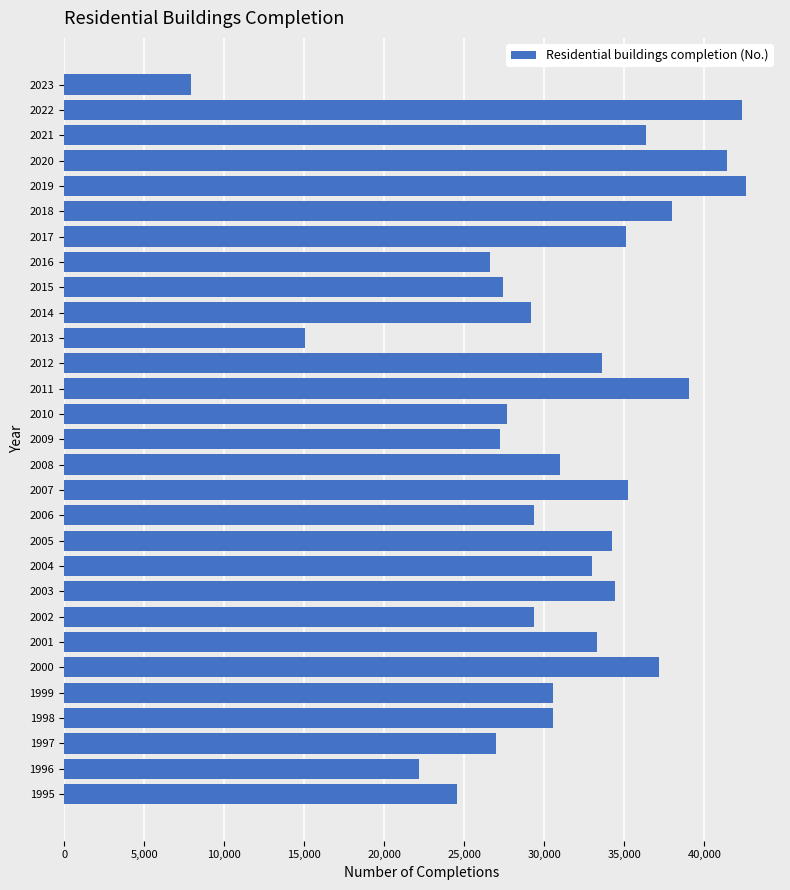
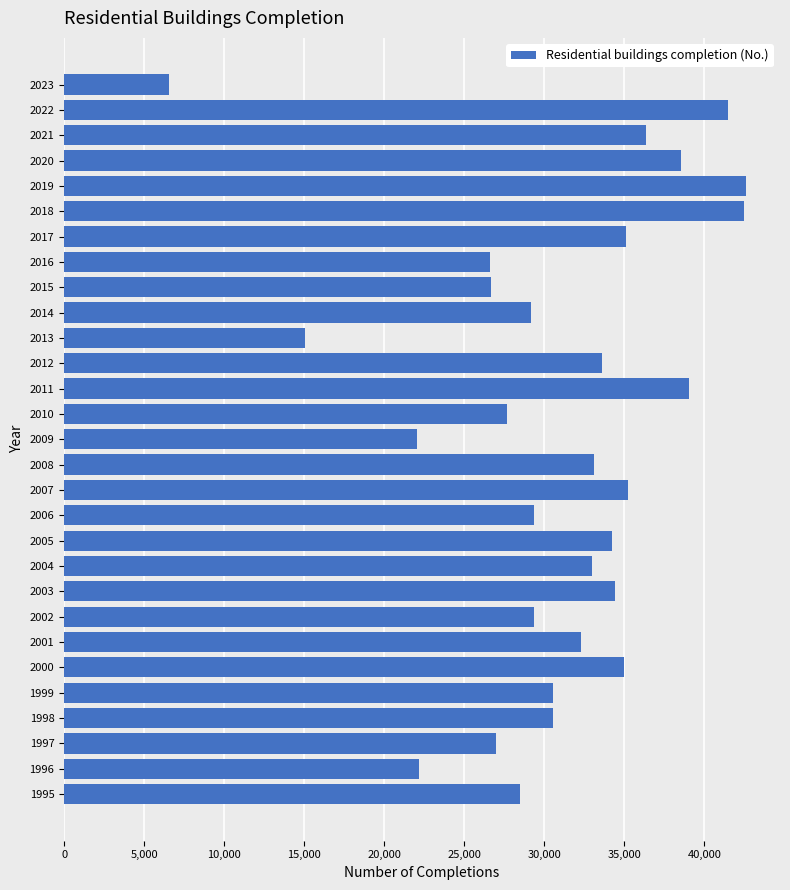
  {
-   "2023": "7,900",
-   "2022": "42,300",
+   "2023": "6,500",
+   "2022": "41,500",
    "2021": "36,400",
-   "2020": "41,400",
+   "2020": "38,500",
    "2019": "42,600",
-   "2018": "38,000",
+   "2018": "42,500",
    "2017": "35,100",
    "2016": "26,600",
-   "2015": "27,500",
+   "2015": "26,700",
    "2014": "29,200",
    "2013": "15,100",
    "2012": "33,600",
    "2011": "39,100",
    "2010": "27,700",
-   "2009": "27,200",
-   "2008": "31,000",
+   "2009": "22,000",
+   "2008": "33,100",
    "2007": "35,200",
    "2006": "29,400",
    "2005": "34,200",
    "2004": "33,000",
    "2003": "34,400",
    "2002": "29,400",
-   "2001": "33,300",
-   "2000": "37,200",
+   "2001": "32,300",
+   "2000": "35,000",
    "1999": "30,500",
    "1998": "30,500",
    "1997": "27,000",
    "1996": "22,200",
-   "1995": "24,500"
+   "1995": "28,500"
  }
